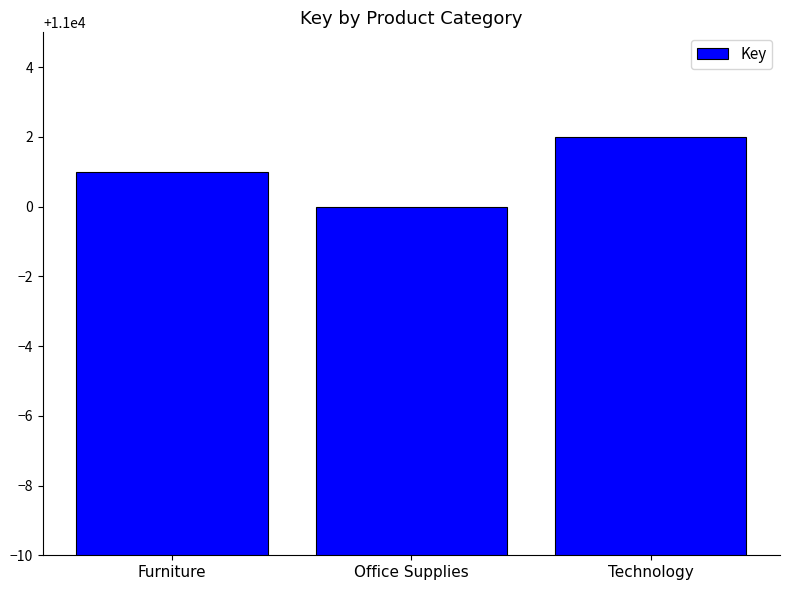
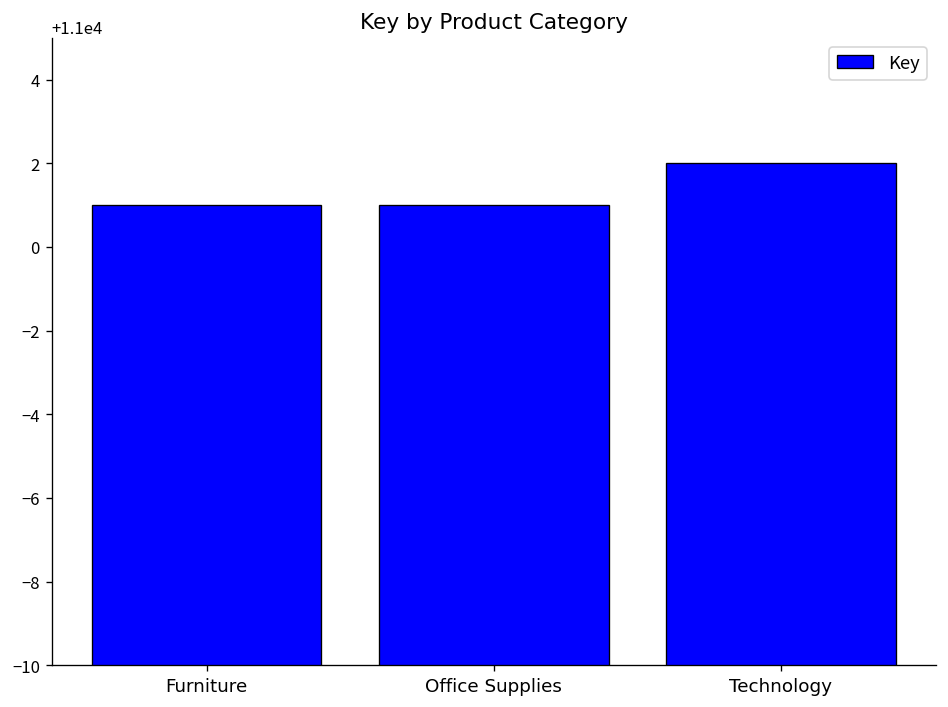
  {
    "Furniture": 11001,
-   "Office Supplies": 11000,
+   "Office Supplies": 11001,
    "Technology": 11002
  }
